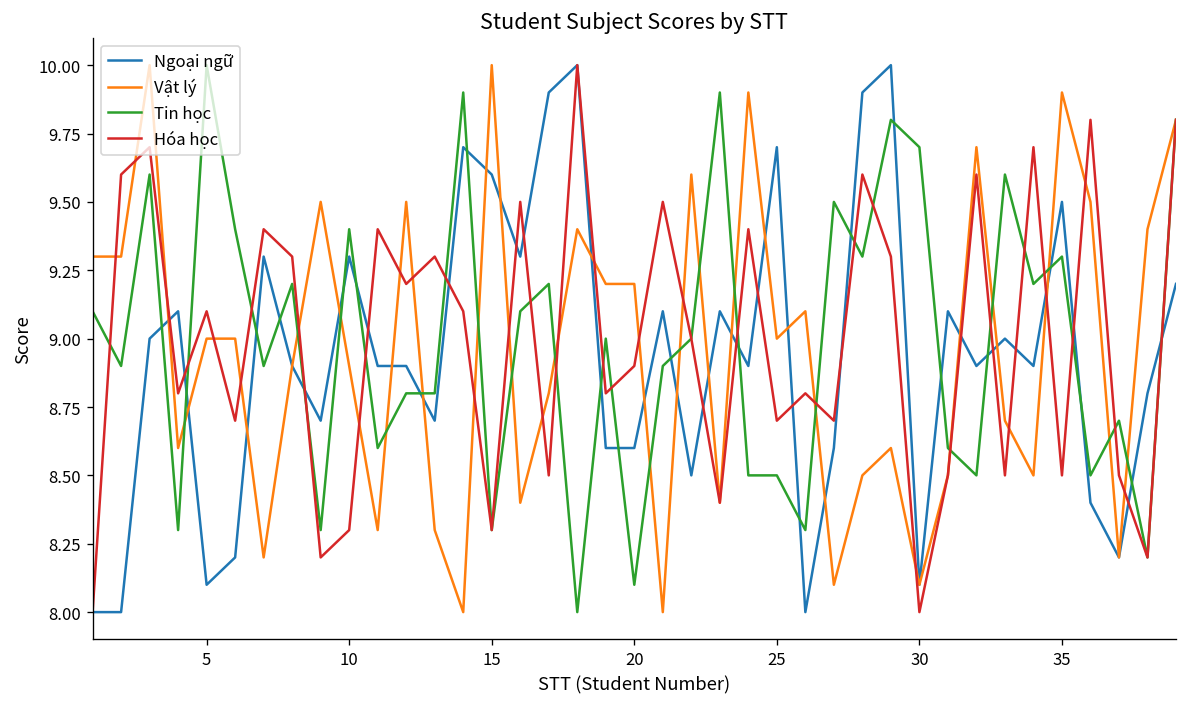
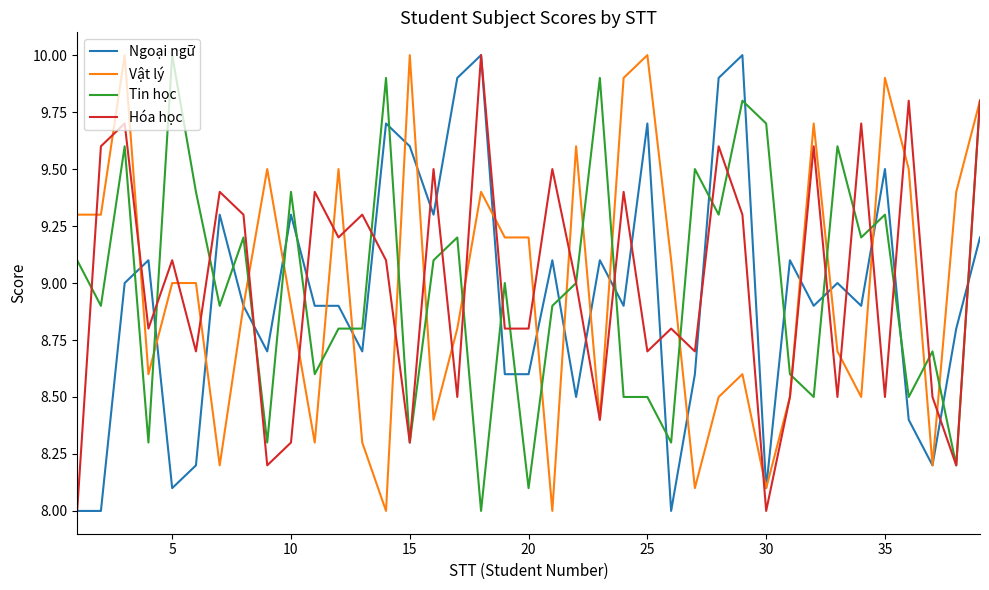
  {
    "Ngoại ngữ": {
      "5": 8.1,
      "10": 9.3,
      "15": 9.6,
      "20": 8.6,
      "25": 9.7,
      "35": 9.5
    },
    "Vật lý": {
      "5": 9,
      "10": 8.90,
      "15": 10,
      "20": 9.20,
-     "25": 9,
+     "25": 10,
      "35": 9.90
    },
    "Tin học": {
      "10": 9.4,
      "20": 8.1,
      "25": 8.5,
      "30": 9.7,
      "35": 9.3
    },
    "Hóa học": {
      "5": 9.1,
      "10": 8.3,
-     "20": 8.9,
+     "20": 8.8,
      "25": 8.7,
      "30": 8.0,
      "35": 8.5
    }
  }
